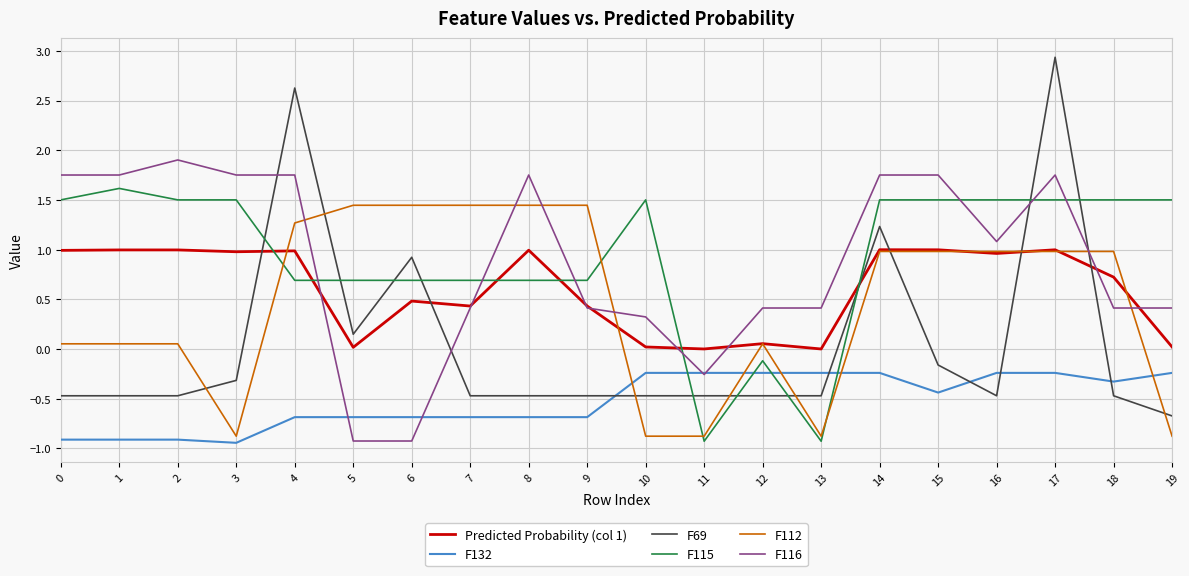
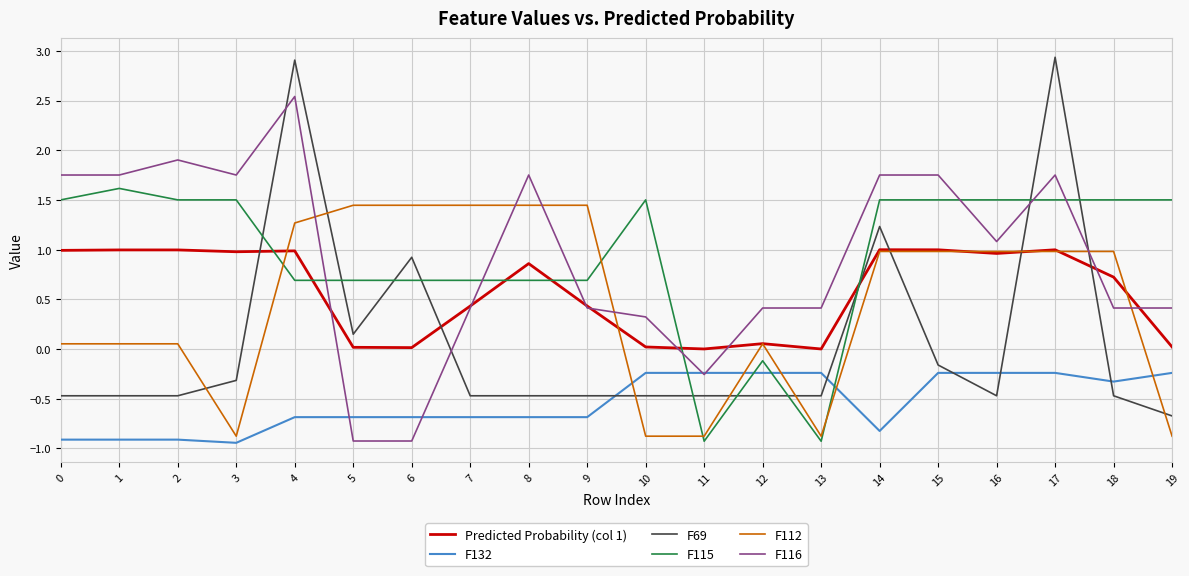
  {
    "Predicted Probability (col 1)": {
      "0": 1.0,
      "1": 1.0,
      "2": 1.0,
      "3": 1.0,
      "4": 1.0,
      "5": 0.0,
-     "6": 0.5,
-     "8": 1.0,
+     "6": 0.0,
+     "8": 0.9,
      "10": 0.0,
      "11": 0.0,
      "13": 0.0,
      "18": 0.7,
      "19": 0.0
    },
    "F132": {
      "0": -0.9,
      "1": -0.9,
      "2": -0.9,
      "3": -0.9,
      "4": -0.7,
      "5": -0.7,
      "6": -0.7,
      "7": -0.7,
      "8": -0.7,
      "9": -0.7,
      "10": -0.2,
      "12": -0.2,
      "13": -0.2,
-     "14": -0.2,
-     "15": -0.4,
+     "14": -0.8,
+     "15": -0.2,
      "16": -0.2,
      "17": -0.2,
      "18": -0.3,
      "19": -0.2
    },
    "F69": {
      "0": -0.5,
      "1": -0.5,
      "2": -0.5,
      "3": -0.3,
-     "4": 2.6,
+     "4": 2.9,
      "5": 0.1,
      "6": 0.9,
      "7": -0.5,
      "8": -0.5,
      "9": -0.5,
      "10": -0.5,
      "11": -0.5,
      "12": -0.5,
      "13": -0.5,
      "14": 1.2,
      "15": -0.2,
      "16": -0.5,
      "17": 2.9,
      "18": -0.5,
      "19": -0.7
    },
    "F115": {
      "0": 1.5,
      "1": 1.6,
      "2": 1.5,
      "3": 1.5,
      "4": 0.7,
      "5": 0.7,
      "6": 0.7,
      "7": 0.7,
      "8": 0.7,
      "9": 0.7,
      "10": 1.5,
      "11": -0.9,
      "12": -0.1,
      "13": -0.9,
      "14": 1.5,
      "15": 1.5,
      "16": 1.5,
      "17": 1.5,
      "18": 1.5,
      "19": 1.5
    },
    "F112": {
      "0": 0.1,
      "1": 0.1,
      "2": 0.1,
      "3": -0.9,
      "4": 1.3,
      "5": 1.4,
      "6": 1.4,
      "7": 1.4,
      "8": 1.4,
      "9": 1.4,
      "10": -0.9,
      "11": -0.9,
      "13": -0.9,
      "18": 1.0,
      "19": -0.9
    },
    "F116": {
      "0": 1.8,
      "1": 1.8,
      "2": 1.9,
      "3": 1.8,
-     "4": 1.8,
+     "4": 2.5,
      "5": -0.9,
      "6": -0.9,
      "8": 1.8,
      "10": 0.3,
      "12": 0.4,
      "13": 0.4,
      "14": 1.8,
      "15": 1.8,
      "16": 1.1,
      "17": 1.8,
      "18": 0.4,
      "19": 0.4
    }
  }
